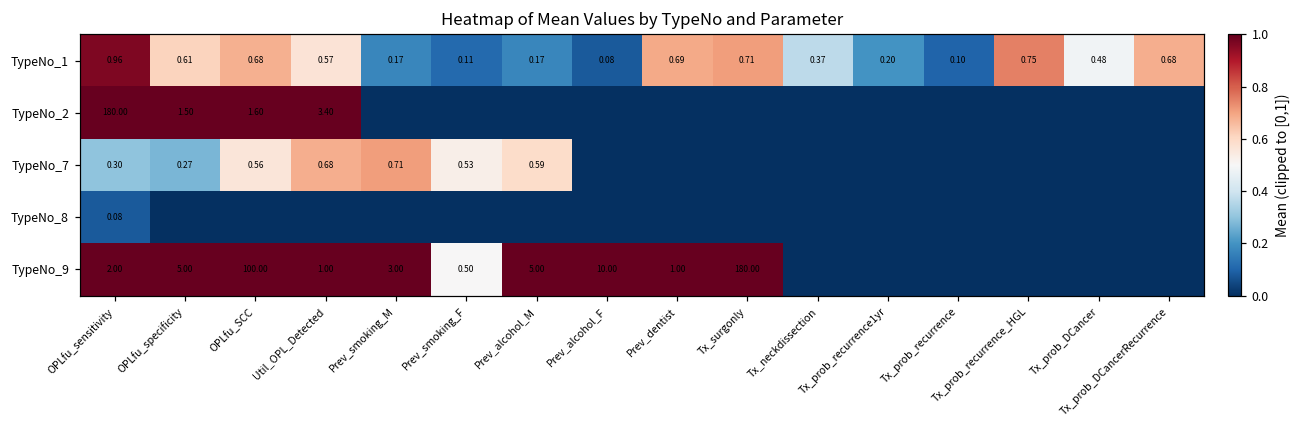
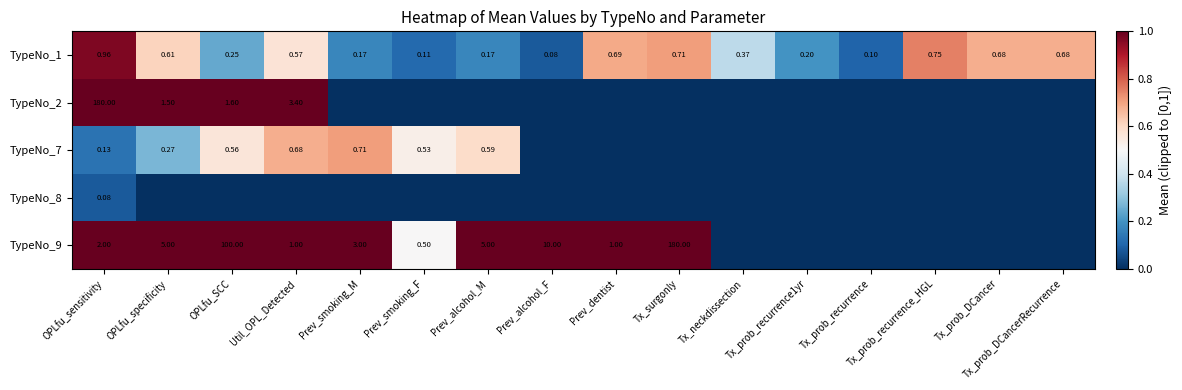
  {
    "TypeNo_1": {
      "OPLfu_sensitivity": 0.96,
      "OPLfu_specificity": 0.61,
-     "OPLfu_SCC": 0.68,
+     "OPLfu_SCC": 0.25,
      "Util_OPL_Detected": 0.57,
      "Prev_smoking_M": 0.17,
      "Prev_smoking_F": 0.11,
      "Prev_alcohol_M": 0.17,
      "Prev_alcohol_F": 0.08,
      "Prev_dentist": 0.69,
      "Tx_surgonly": 0.71,
      "Tx_neckdissection": 0.37,
      "Tx_prob_recurrence1yr": 0.20,
      "Tx_prob_recurrence": 0.10,
      "Tx_prob_recurrence_HGL": 0.75,
-     "Tx_prob_DCancer": 0.48,
+     "Tx_prob_DCancer": 0.68,
      "Tx_prob_DCancerRecurrence": 0.68
    },
    "TypeNo_2": {
      "OPLfu_sensitivity": 180.00,
      "OPLfu_specificity": 1.50,
      "OPLfu_SCC": 1.60,
      "Util_OPL_Detected": 3.40
    },
    "TypeNo_7": {
-     "OPLfu_sensitivity": 0.30,
+     "OPLfu_sensitivity": 0.13,
      "OPLfu_specificity": 0.27,
      "OPLfu_SCC": 0.56,
      "Util_OPL_Detected": 0.68,
      "Prev_smoking_M": 0.71,
      "Prev_smoking_F": 0.53,
      "Prev_alcohol_M": 0.59
    },
    "TypeNo_8": {
      "OPLfu_sensitivity": 0.08
    },
    "TypeNo_9": {
      "OPLfu_sensitivity": 2.00,
      "OPLfu_specificity": 5.00,
      "OPLfu_SCC": 100.00,
      "Util_OPL_Detected": 1.00,
      "Prev_smoking_M": 3.00,
      "Prev_smoking_F": 0.50,
      "Prev_alcohol_M": 5.00,
      "Prev_alcohol_F": 10.00,
      "Prev_dentist": 1.00,
      "Tx_surgonly": 180.00
    }
  }
